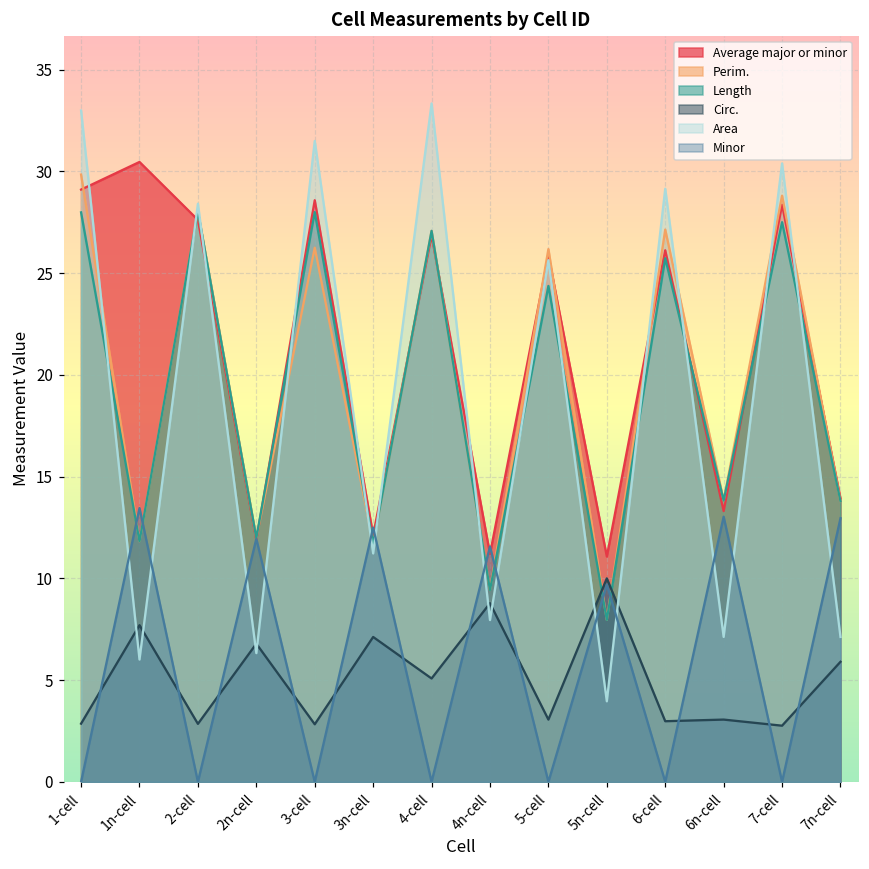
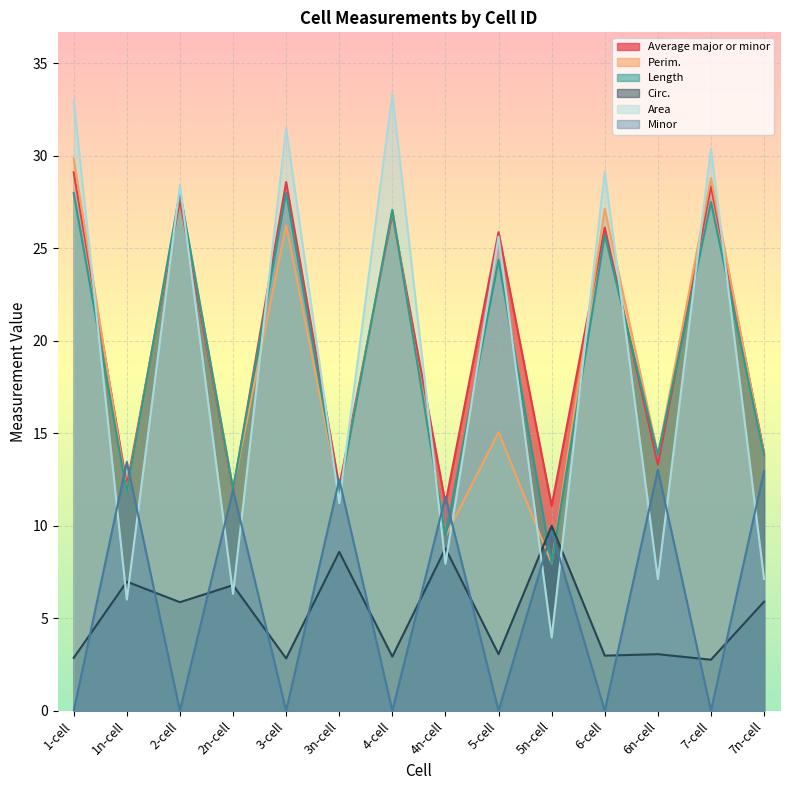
  {
    "Average major or minor": {
      "1-cell": 29.1,
-     "1n-cell": 30.5,
+     "1n-cell": 12.2,
      "2-cell": 27.6,
      "3-cell": 28.6,
      "3n-cell": 12.1,
      "4-cell": 26.9,
      "4n-cell": 11.2,
      "5-cell": 25.9,
      "5n-cell": 11.1,
      "6-cell": 26.1,
      "6n-cell": 13.3,
      "7-cell": 28.4
    },
    "Perim.": {
      "1-cell": 29.8,
      "3-cell": 26.3,
-     "5-cell": 26.2,
+     "5-cell": 15.1,
      "6-cell": 27.1,
      "7-cell": 28.8
    },
    "Circ.": {
      "1-cell": 2.9,
-     "1n-cell": 7.7,
-     "2-cell": 2.8,
+     "1n-cell": 7.0,
+     "2-cell": 5.9,
      "2n-cell": 6.8,
      "3-cell": 2.8,
-     "3n-cell": 7.1,
-     "4-cell": 5.1,
+     "3n-cell": 8.6,
+     "4-cell": 2.9,
      "4n-cell": 8.8,
      "5-cell": 3.1,
      "5n-cell": 10.0,
      "6-cell": 3.0,
      "6n-cell": 3.1,
      "7-cell": 2.8,
      "7n-cell": 5.9
    },
    "Area": {
      "1-cell": 33.0,
      "1n-cell": 6.0,
      "2-cell": 28.4,
      "2n-cell": 6.3,
      "3-cell": 31.5,
      "3n-cell": 11.2,
      "4-cell": 33.3,
      "4n-cell": 8.0,
      "5-cell": 25.6,
      "5n-cell": 4.0,
      "6-cell": 29.2,
      "6n-cell": 7.1,
      "7-cell": 30.4,
      "7n-cell": 7.1
    }
  }
